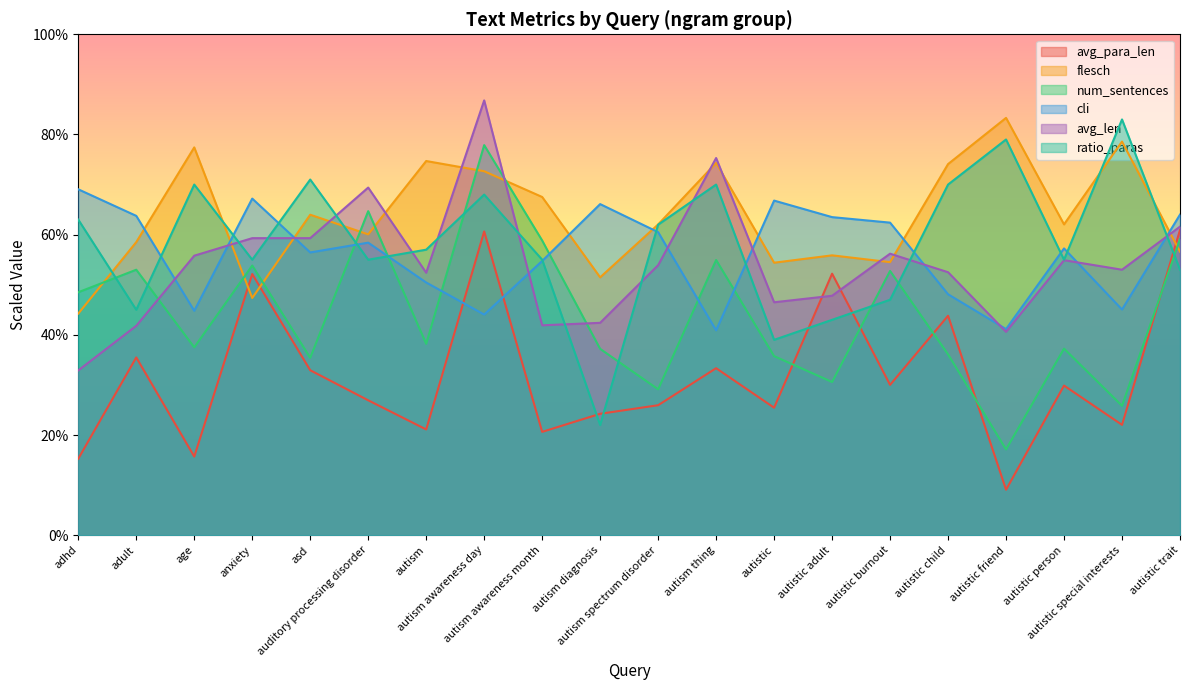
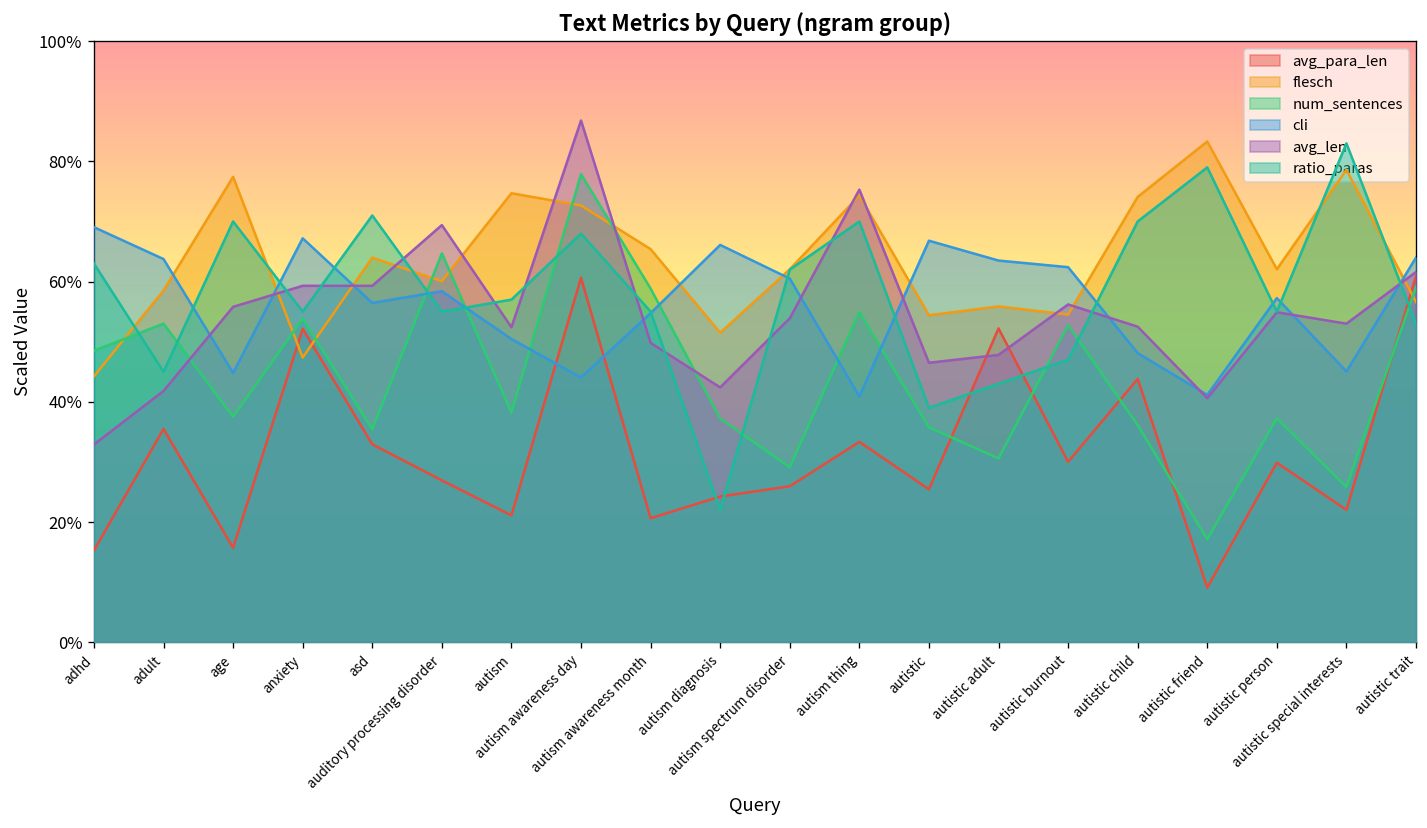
  {
    "avg_para_len": {
      "adhd": "15%",
      "adult": "35%",
      "age": "16%",
      "anxiety": "52%",
      "asd": "33%",
      "auditory processing disorder": "27%",
      "autism": "21%",
      "autism awareness day": "61%",
      "autism awareness month": "21%",
      "autism diagnosis": "24%",
      "autism spectrum disorder": "26%",
      "autism thing": "33%",
      "autistic": "25%",
      "autistic adult": "52%",
      "autistic burnout": "30%",
      "autistic child": "44%",
      "autistic friend": "9%",
      "autistic person": "30%",
      "autistic special interests": "22%",
      "autistic trait": "61%"
    },
    "flesch": {
      "adhd": "44%",
      "adult": "59%",
      "age": "77%",
      "anxiety": "47%",
      "asd": "64%",
      "auditory processing disorder": "60%",
      "autism": "75%",
      "autism awareness day": "73%",
-     "autism awareness month": "68%",
+     "autism awareness month": "65%",
      "autism diagnosis": "51%",
      "autism thing": "74%",
      "autistic": "54%",
      "autistic adult": "56%",
      "autistic burnout": "55%",
      "autistic child": "74%",
      "autistic friend": "83%",
      "autistic person": "62%",
      "autistic trait": "57%"
    },
    "avg_len": {
      "adhd": "33%",
      "adult": "42%",
      "age": "56%",
      "anxiety": "59%",
      "asd": "59%",
      "auditory processing disorder": "69%",
      "autism": "52%",
      "autism awareness day": "87%",
-     "autism awareness month": "42%",
+     "autism awareness month": "50%",
      "autism diagnosis": "42%",
      "autism spectrum disorder": "54%",
      "autism thing": "75%",
      "autistic": "47%",
      "autistic adult": "48%",
      "autistic burnout": "56%",
      "autistic child": "53%",
      "autistic friend": "41%",
      "autistic special interests": "53%",
      "autistic trait": "62%"
    }
  }
